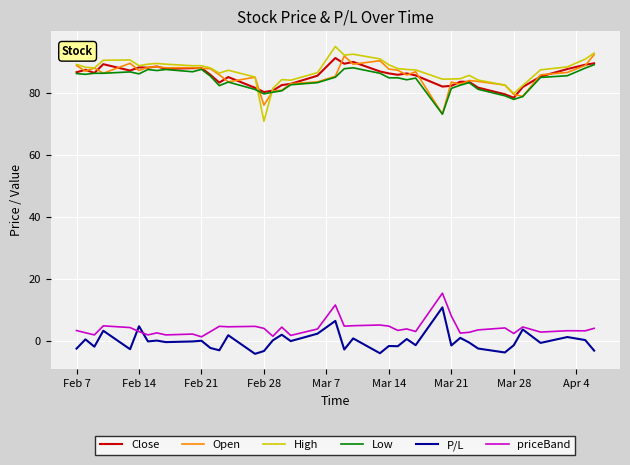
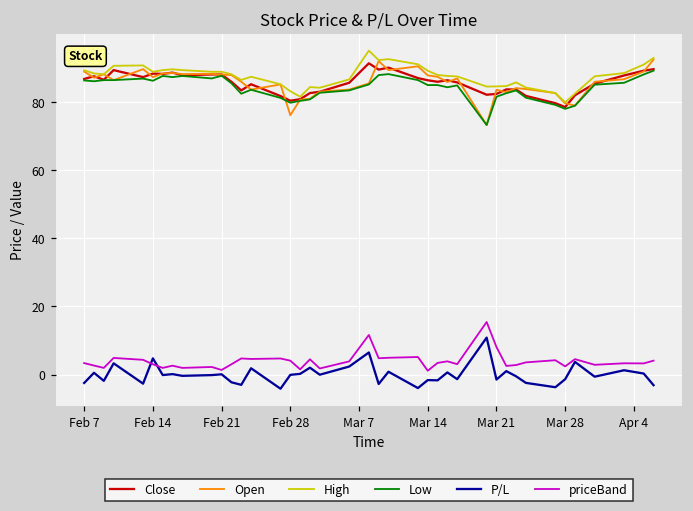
  {
    "Close": {
      "Mar 14": 86,
      "Mar 21": 82
    },
    "Open": {
      "Feb 14": 87,
      "Feb 28": 76,
      "Mar 14": 88,
      "Mar 21": 84
    },
    "High": {
-     "Feb 28": 71,
+     "Feb 28": 83,
      "Mar 14": 89,
      "Mar 21": 85
    },
    "Low": {
      "Feb 14": 86,
      "Mar 14": 85,
      "Mar 21": 82
    },
    "P/L": {
      "Feb 7": -2,
      "Feb 14": 5,
      "Feb 21": 0,
-     "Feb 28": -3,
+     "Feb 28": 0,
      "Mar 14": -2,
      "Mar 21": -1,
      "Mar 28": -1
    },
    "priceBand": {
      "Feb 7": 3,
      "Feb 14": 3,
      "Feb 21": 1,
      "Feb 28": 4,
-     "Mar 14": 5,
+     "Mar 14": 1,
      "Mar 21": 8,
      "Mar 28": 2
    }
  }
